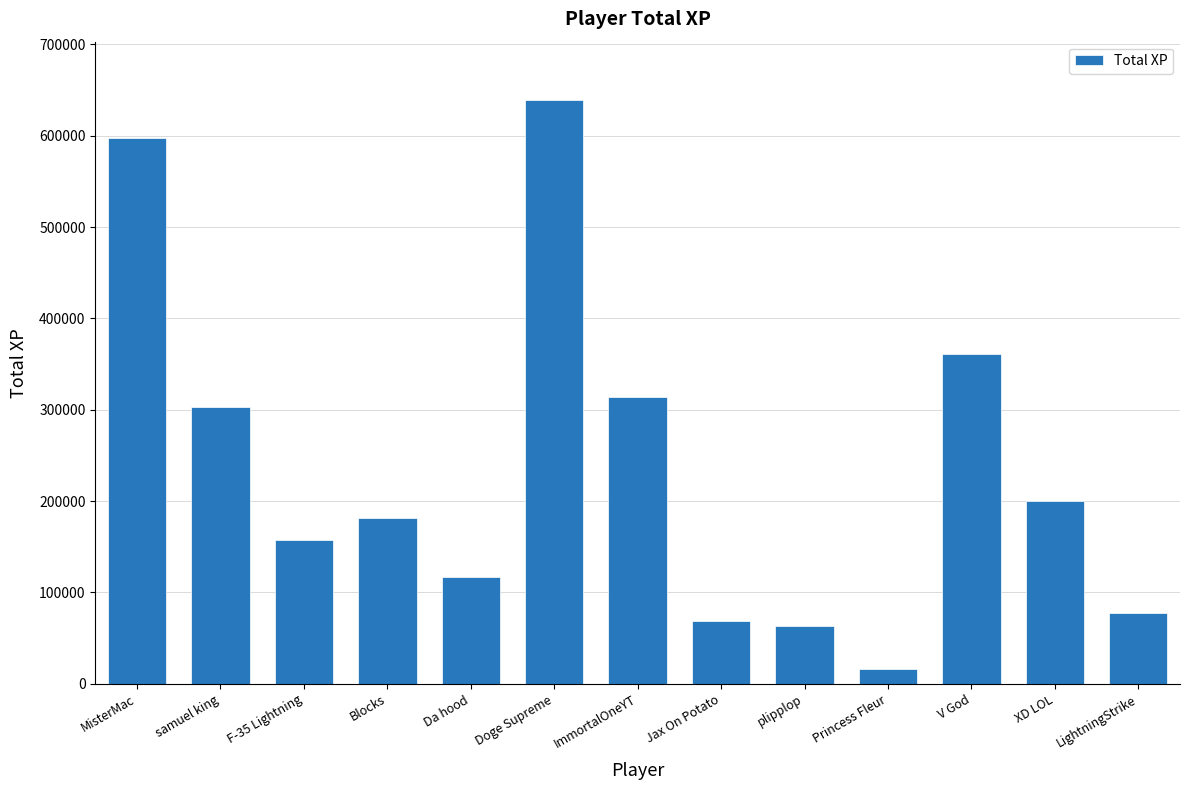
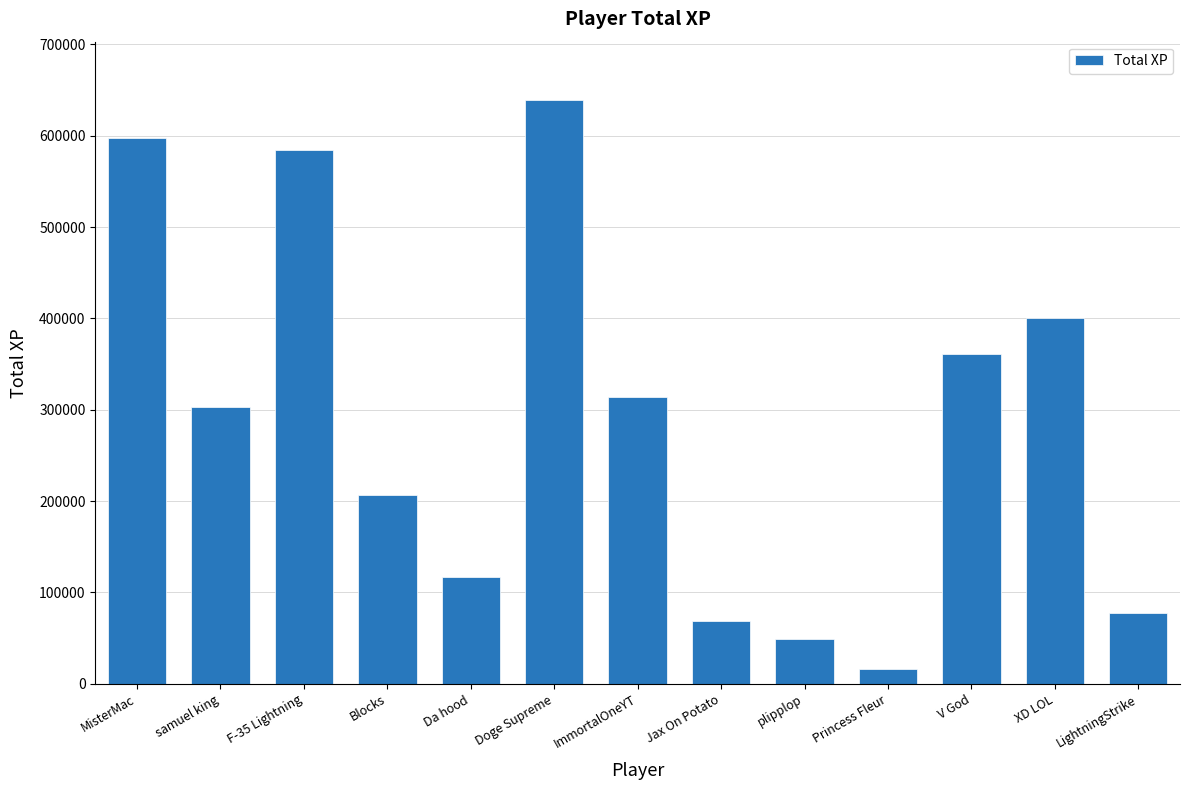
  {
    "MisterMac": 600000,
    "samuel king": 300000,
-   "F-35 Lightning": 160000,
-   "Blocks": 180000,
+   "F-35 Lightning": 580000,
+   "Blocks": 210000,
    "Da hood": 120000,
    "Doge Supreme": 640000,
    "ImmortalOneYT": 310000,
    "Jax On Potato": 70000,
-   "plipplop": 60000,
+   "plipplop": 50000,
    "Princess Fleur": 20000,
    "V God": 360000,
-   "XD LOL": 200000,
+   "XD LOL": 400000,
    "LightningStrike": 80000
  }
